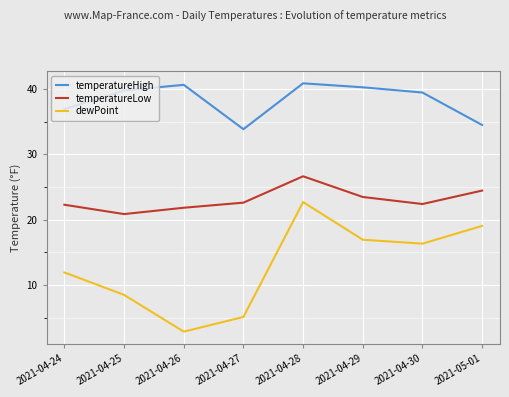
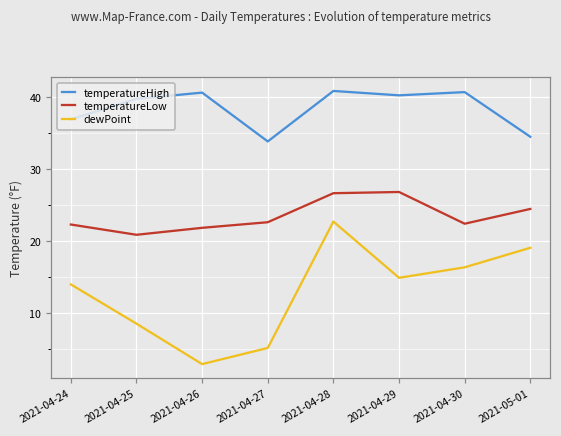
  {
    "temperatureHigh": {
      "2021-04-26": 41,
      "2021-04-27": 34,
      "2021-04-28": 41,
      "2021-04-29": 40,
-     "2021-04-30": 39,
+     "2021-04-30": 41,
      "2021-05-01": 35
    },
    "temperatureLow": {
      "2021-04-24": 22,
      "2021-04-25": 21,
      "2021-04-26": 22,
      "2021-04-27": 23,
      "2021-04-28": 27,
-     "2021-04-29": 23,
+     "2021-04-29": 27,
      "2021-04-30": 22,
      "2021-05-01": 24
    },
    "dewPoint": {
-     "2021-04-24": 12,
+     "2021-04-24": 14,
      "2021-04-25": 8,
      "2021-04-26": 3,
      "2021-04-27": 5,
      "2021-04-28": 23,
-     "2021-04-29": 17,
+     "2021-04-29": 15,
      "2021-04-30": 16,
      "2021-05-01": 19
    }
  }
